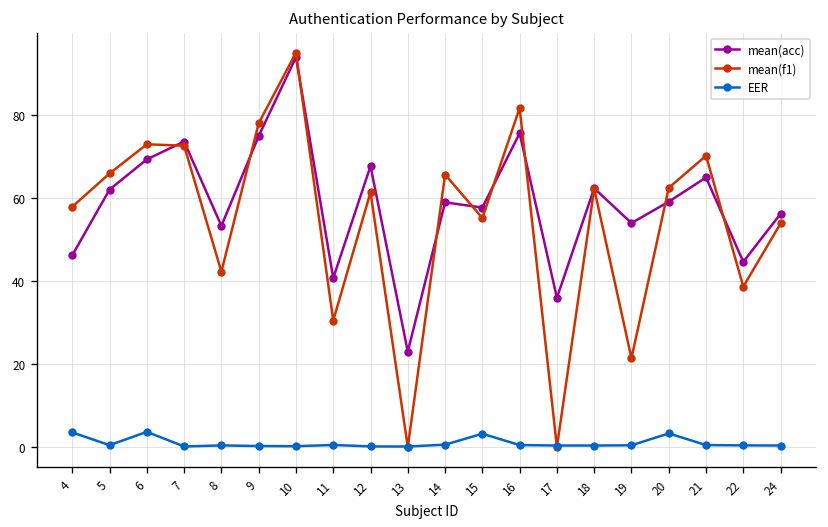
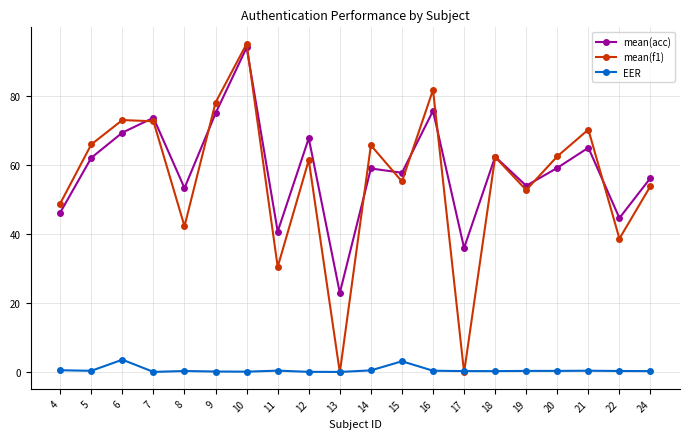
  {
    "mean(acc)": {
      "4": 46,
      "5": 62,
      "6": 69,
      "7": 74,
      "8": 53,
      "9": 75,
      "10": 94,
      "11": 41,
      "12": 68,
      "13": 23,
      "14": 59,
      "15": 58,
      "16": 76,
      "17": 36,
      "19": 54,
      "20": 59,
      "21": 65,
      "22": 45,
      "24": 56
    },
    "mean(f1)": {
-     "4": 58,
+     "4": 49,
      "5": 66,
      "6": 73,
      "7": 73,
      "8": 42,
      "9": 78,
      "10": 95,
      "11": 31,
      "12": 61,
      "14": 66,
      "15": 55,
      "16": 82,
-     "19": 21,
+     "19": 53,
      "20": 63,
      "21": 70,
      "22": 39,
      "24": 54
    },
    "EER": {
-     "4": 4,
+     "4": 1,
      "5": 0,
      "6": 4,
      "7": 0,
      "8": 0,
      "9": 0,
      "10": 0,
      "11": 1,
      "12": 0,
      "14": 1,
      "15": 3,
      "16": 0,
      "18": 0,
      "19": 0,
-     "20": 3,
+     "20": 0,
      "21": 0,
      "22": 0,
      "24": 0
    }
  }
